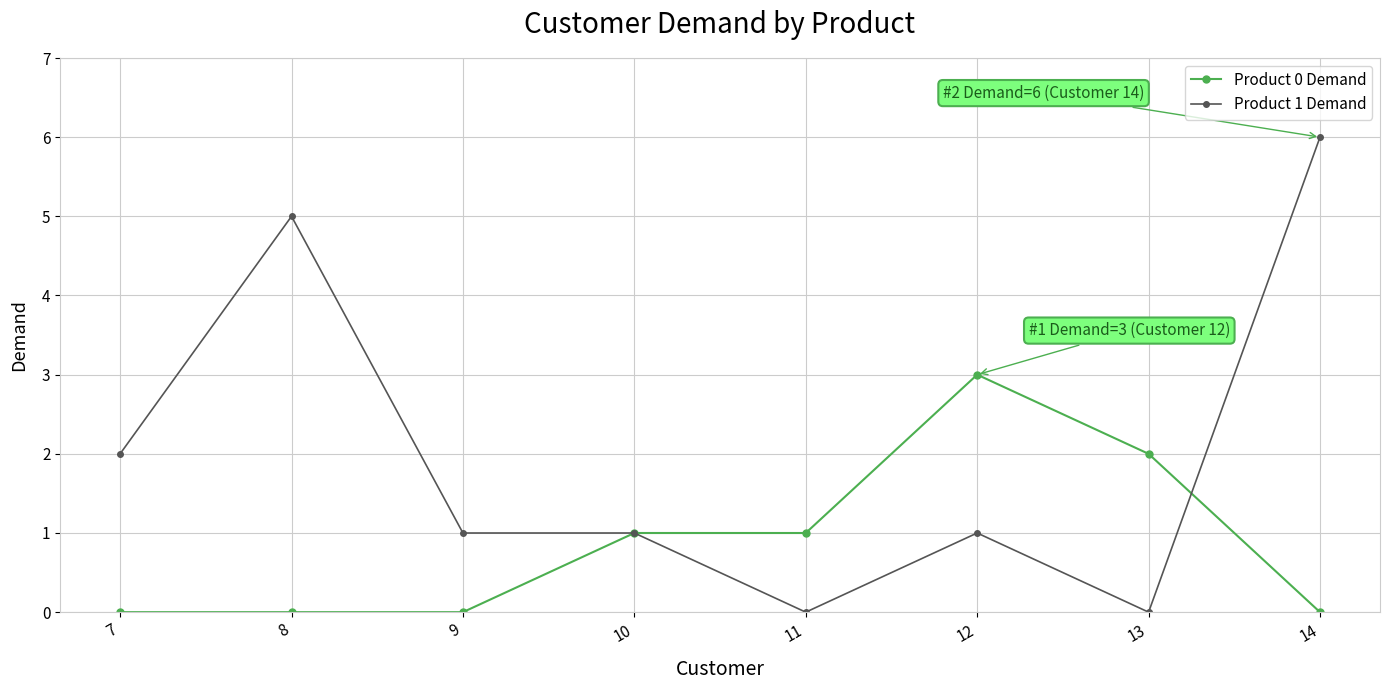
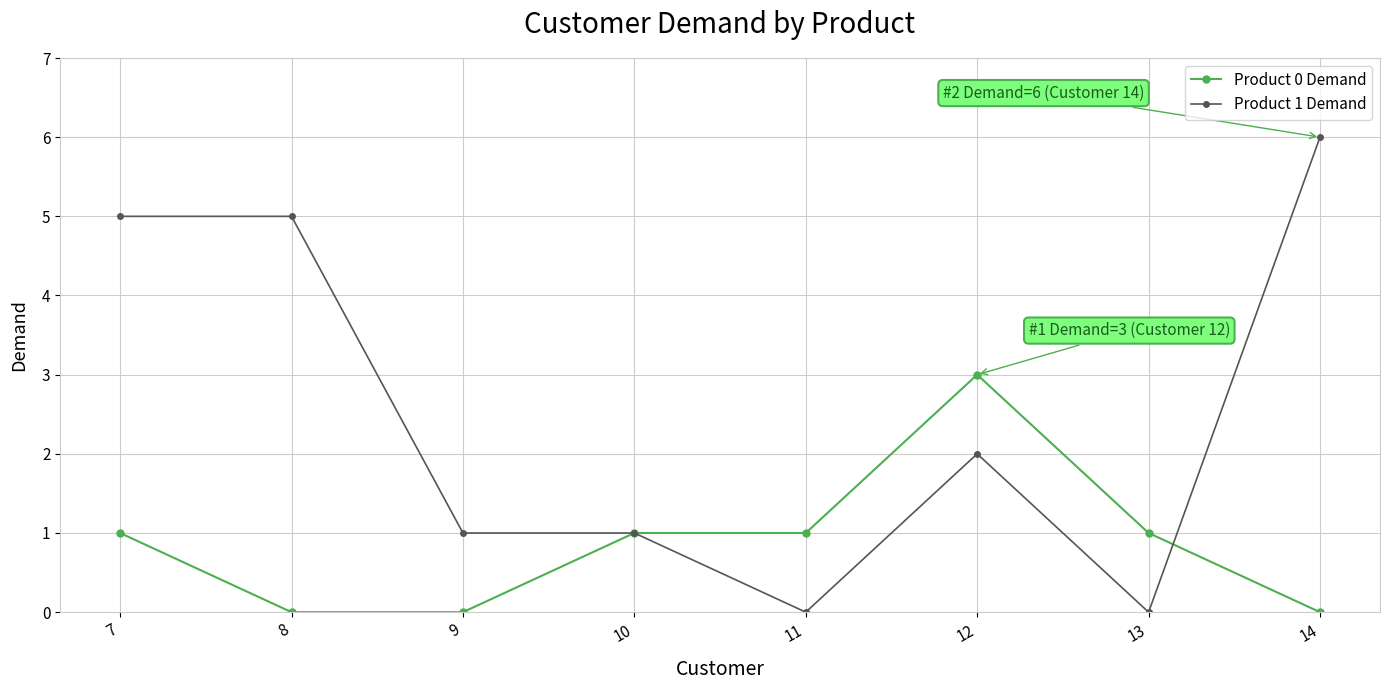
  {
    "Product 0 Demand": {
-     "7": 0,
+     "7": 1,
      "8": 0,
      "9": 0,
      "11": 1,
-     "13": 2,
+     "13": 1,
      "14": 0
    },
    "Product 1 Demand": {
-     "7": 2,
+     "7": 5,
      "8": 5,
      "9": 1,
      "11": 0,
-     "12": 1,
+     "12": 2,
      "13": 0
    }
  }
